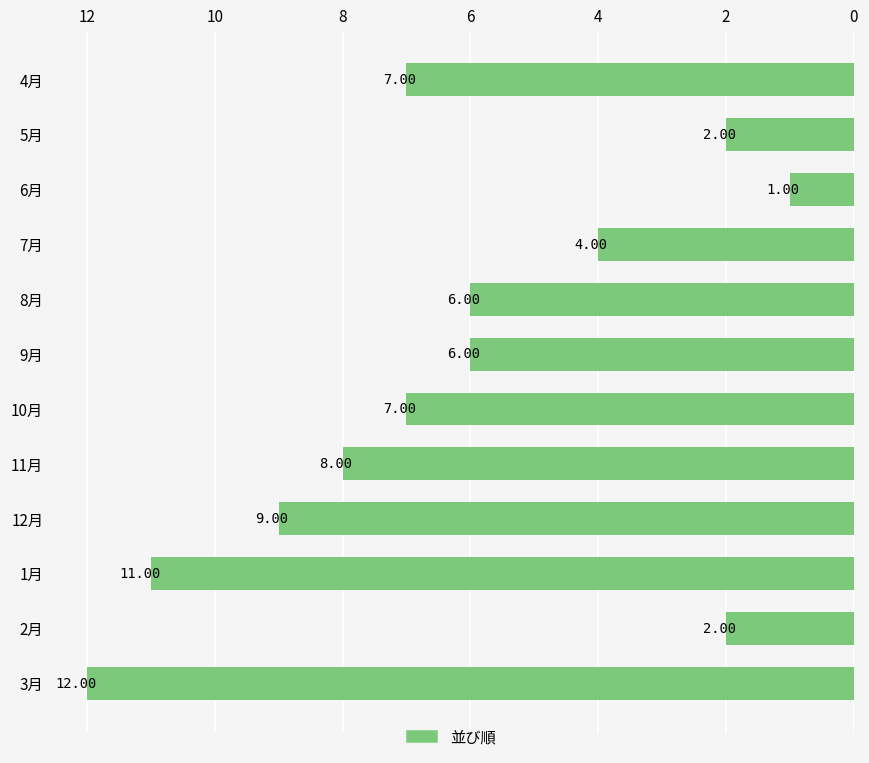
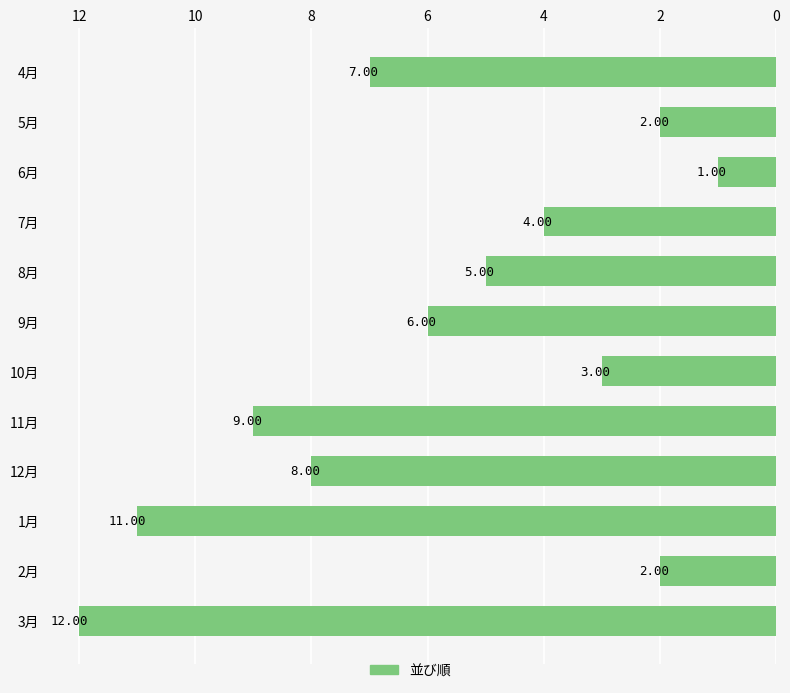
  {
    "4月": 7.00,
    "5月": 2.00,
    "6月": 1.00,
    "7月": 4.00,
-   "8月": 6.00,
+   "8月": 5.00,
    "9月": 6.00,
-   "10月": 7.00,
-   "11月": 8.00,
-   "12月": 9.00,
+   "10月": 3.00,
+   "11月": 9.00,
+   "12月": 8.00,
    "1月": 11.00,
    "2月": 2.00,
    "3月": 12.00
  }
